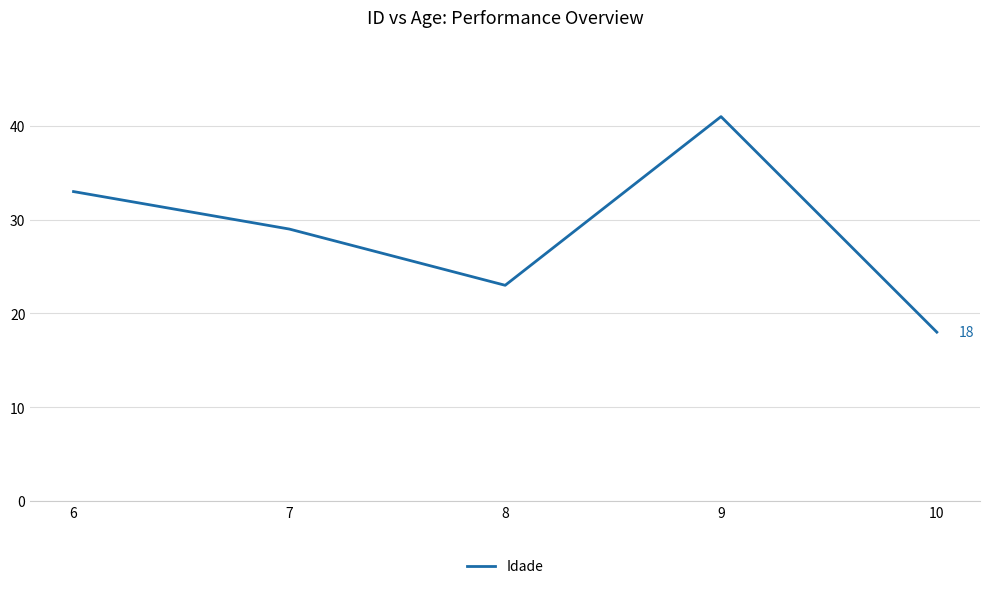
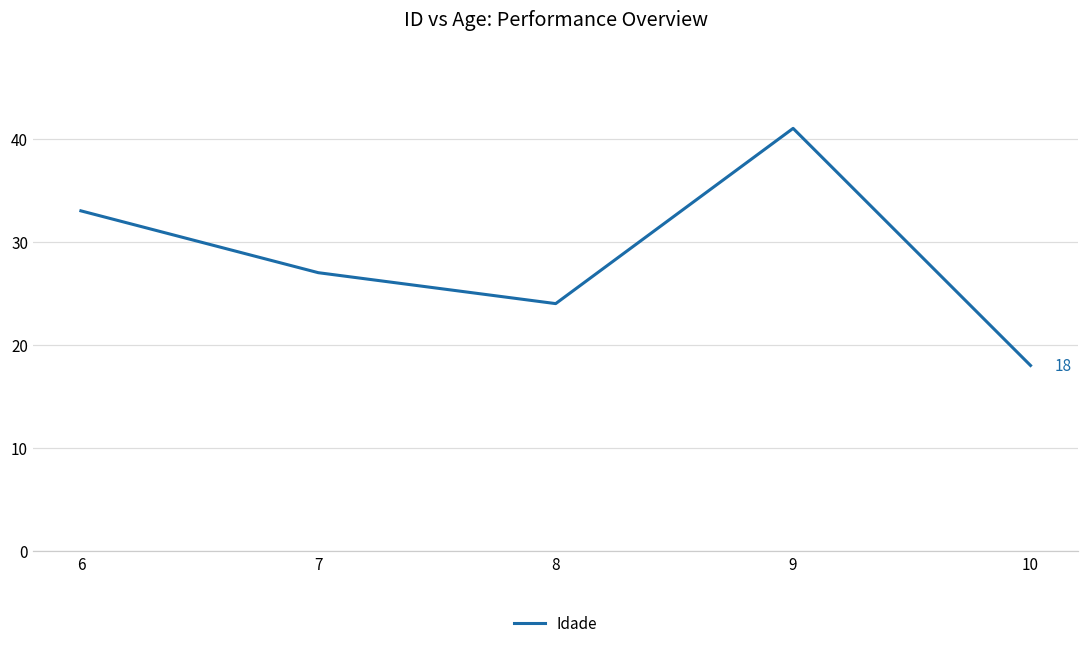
  {
    "6": 33,
-   "7": 29,
-   "8": 23,
+   "7": 27,
+   "8": 24,
    "9": 41
  }
